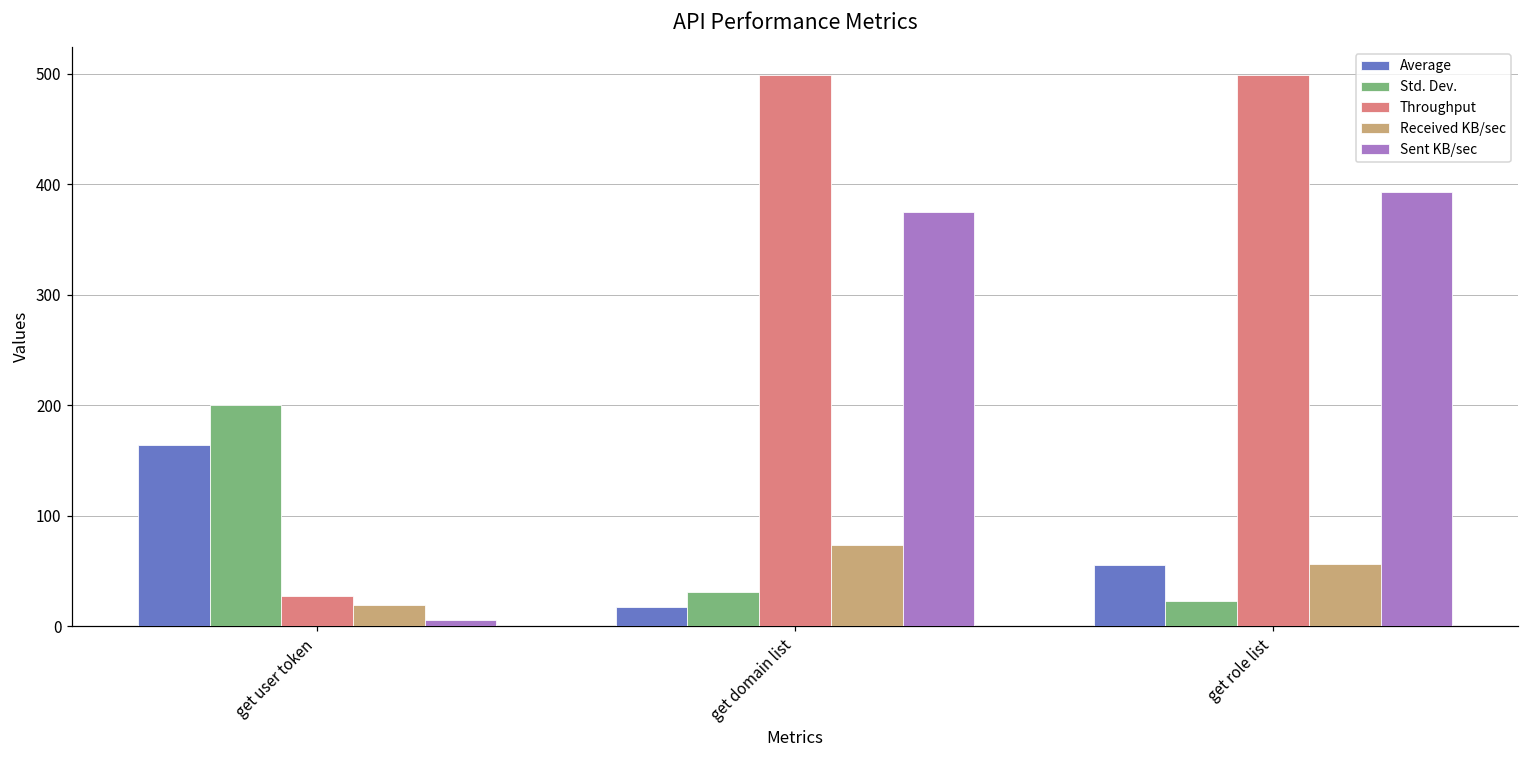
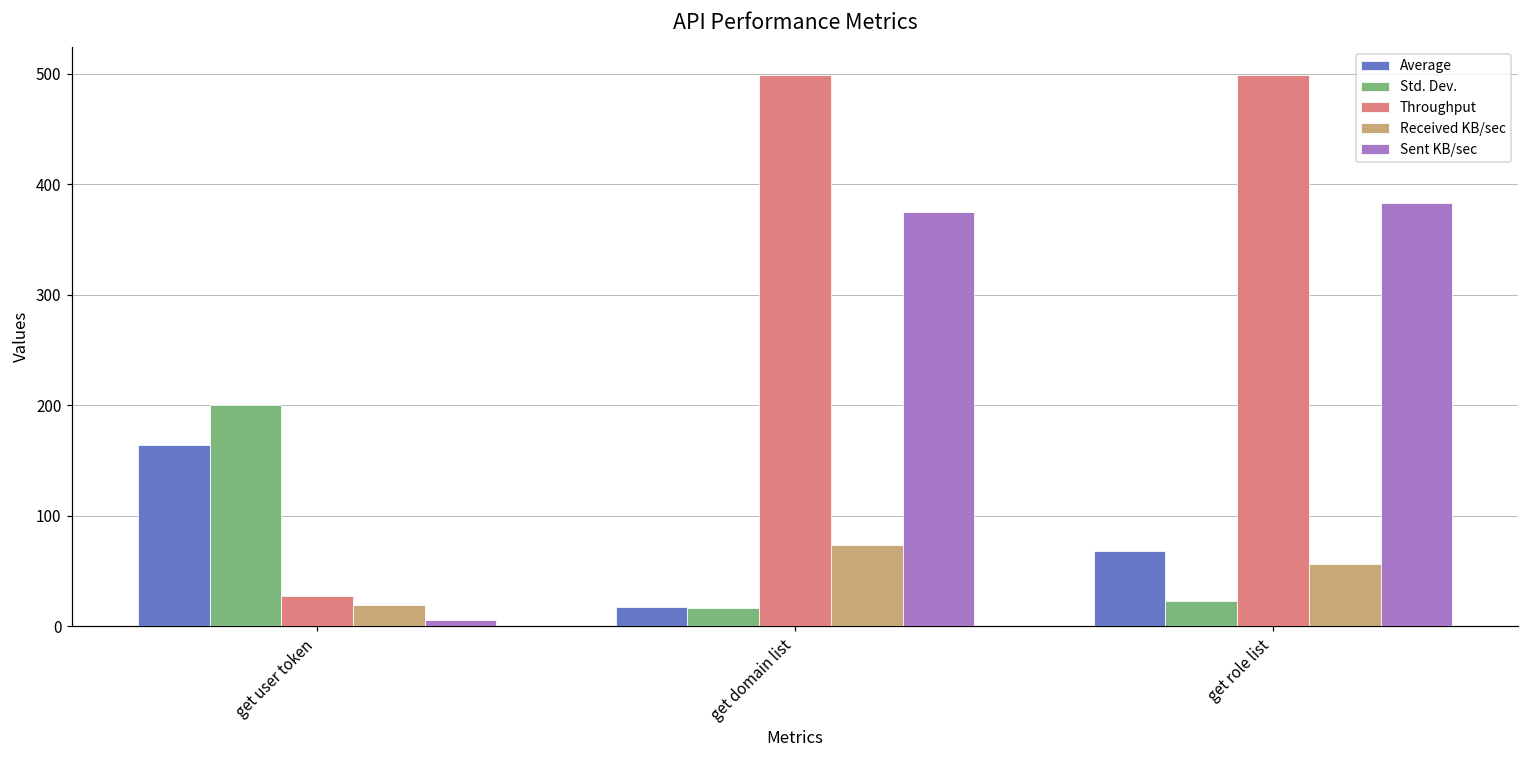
  {
    "Average": {
      "get user token": 164,
      "get domain list": 18,
-     "get role list": 56
+     "get role list": 68
    },
    "Std. Dev.": {
      "get user token": 200,
-     "get domain list": 31,
+     "get domain list": 16,
      "get role list": 23
    },
    "Sent KB/sec": {
      "get user token": 6,
      "get domain list": 375,
-     "get role list": 393
+     "get role list": 383
    }
  }
